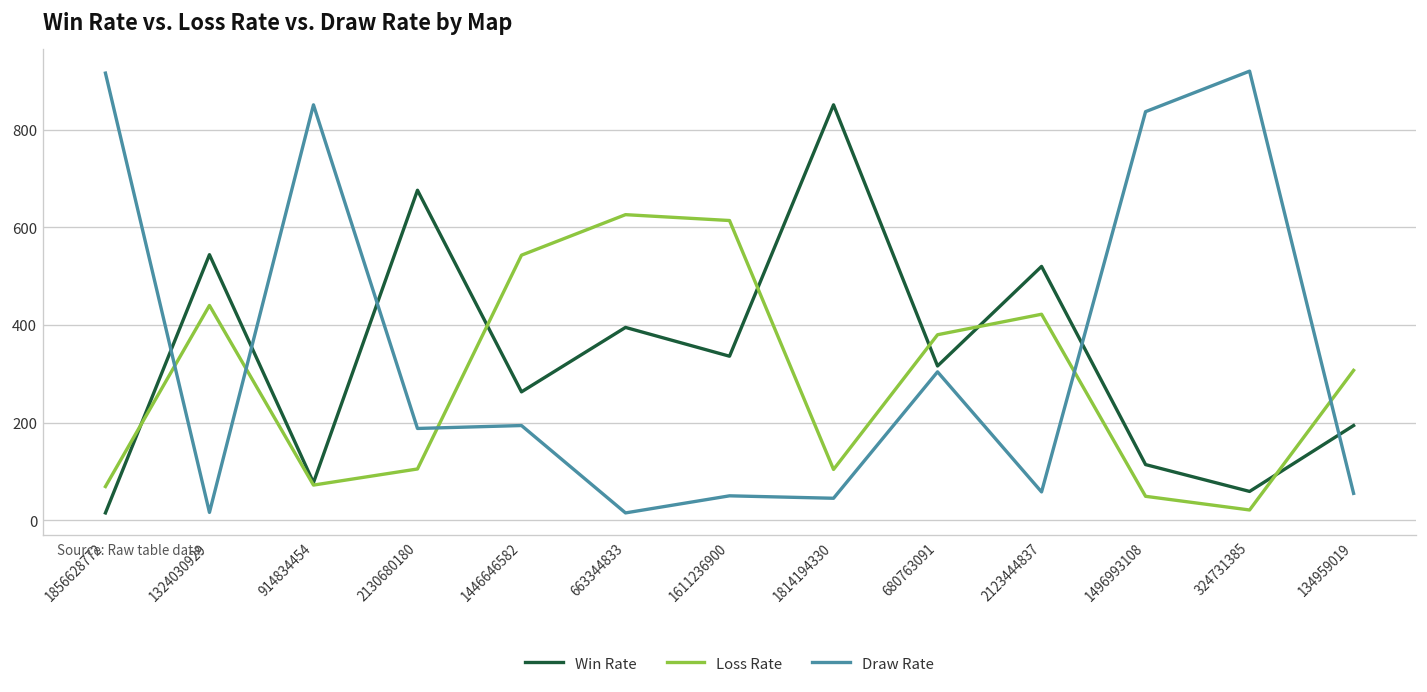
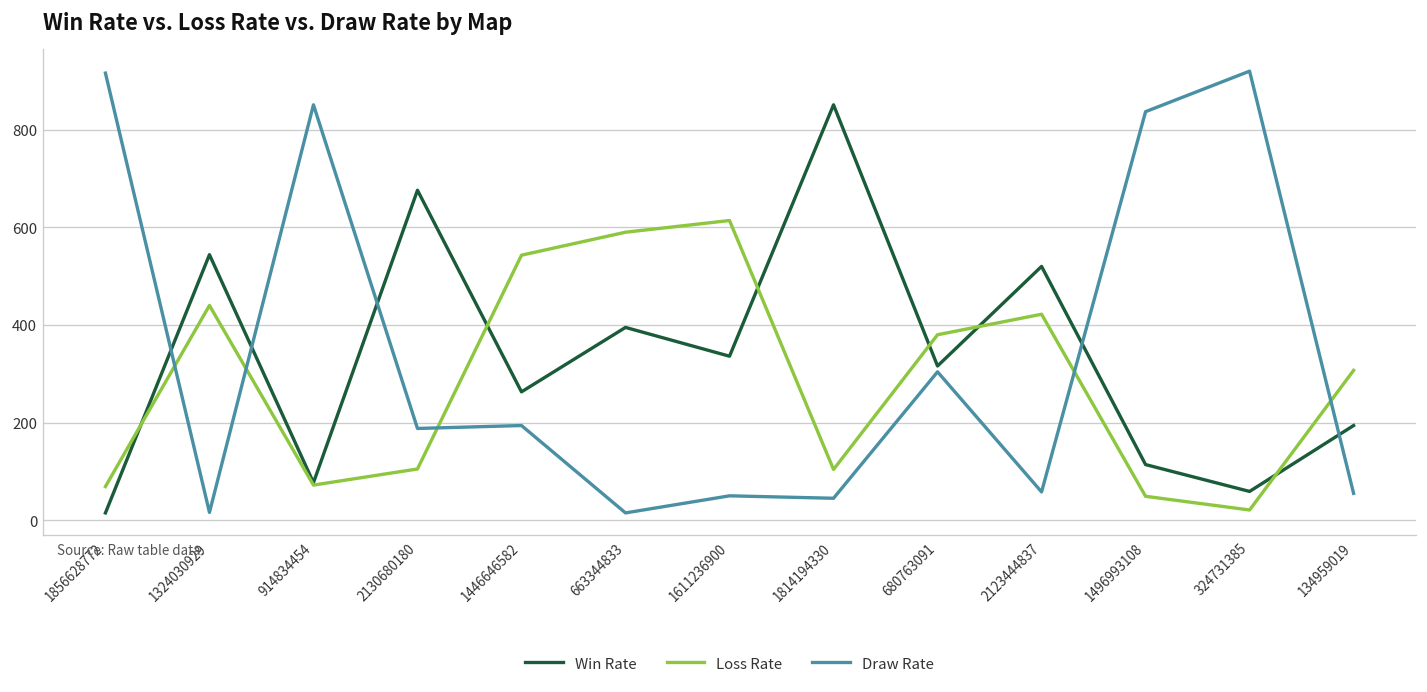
  {
    "Win Rate": {
      "1856628772": 20,
      "1324030929": 540,
      "2130680180": 680,
      "1446646582": 260,
      "663344833": 400,
      "1611236900": 340,
      "1814194330": 850,
      "680763091": 320,
      "2123444837": 520,
      "1496993108": 110,
      "324731385": 60,
      "134959019": 190
    },
    "Loss Rate": {
      "1856628772": 70,
      "1324030929": 440,
      "2130680180": 110,
      "1446646582": 540,
-     "663344833": 630,
+     "663344833": 590,
      "1611236900": 610,
      "1814194330": 100,
      "680763091": 380,
      "2123444837": 420,
      "1496993108": 50,
      "324731385": 20,
      "134959019": 310
    },
    "Draw Rate": {
      "1856628772": 920,
      "1324030929": 20,
      "914834454": 850,
      "2130680180": 190,
      "1446646582": 190,
      "663344833": 20,
      "1611236900": 50,
      "1814194330": 50,
      "680763091": 300,
      "2123444837": 60,
      "1496993108": 840,
      "324731385": 920,
      "134959019": 60
    }
  }
